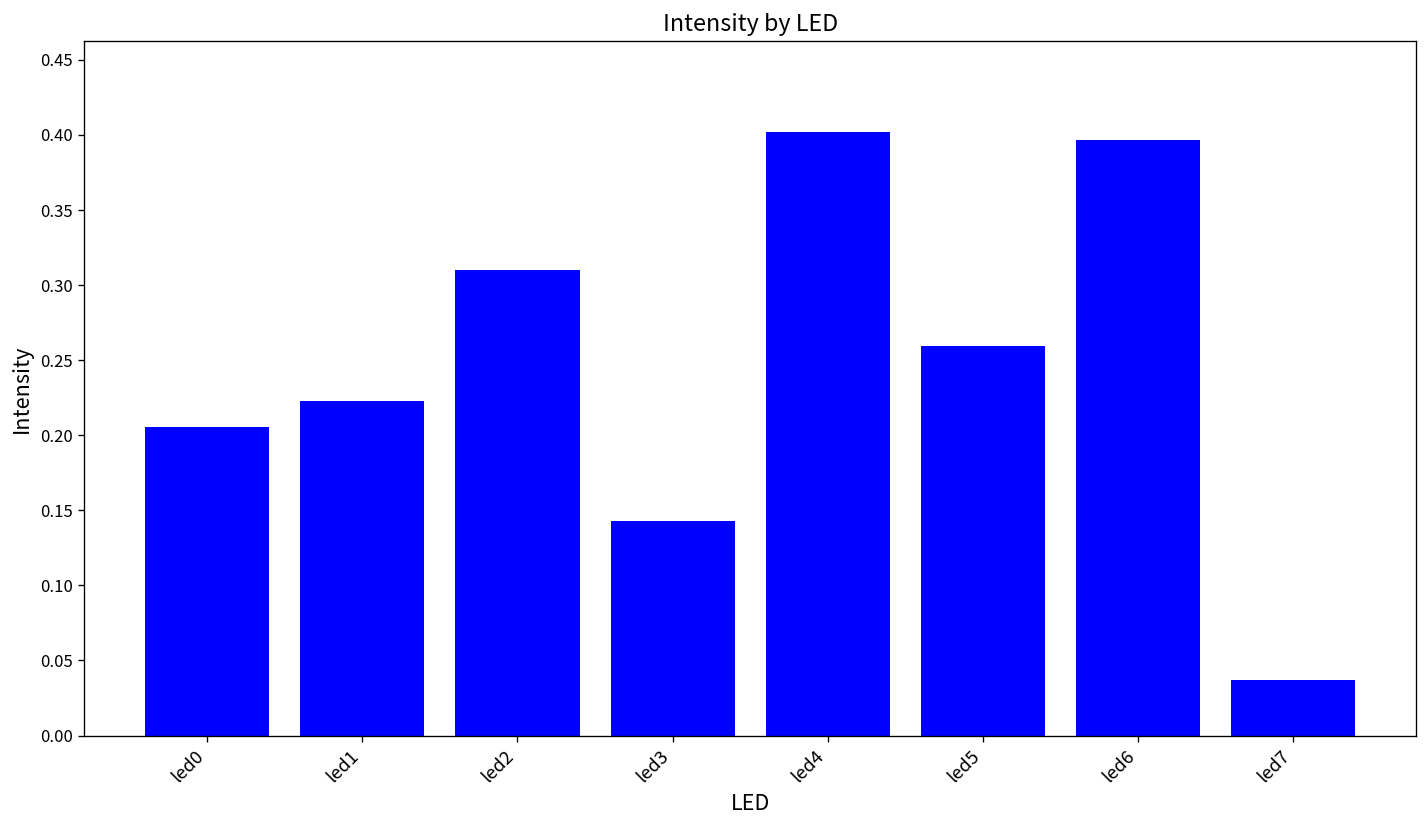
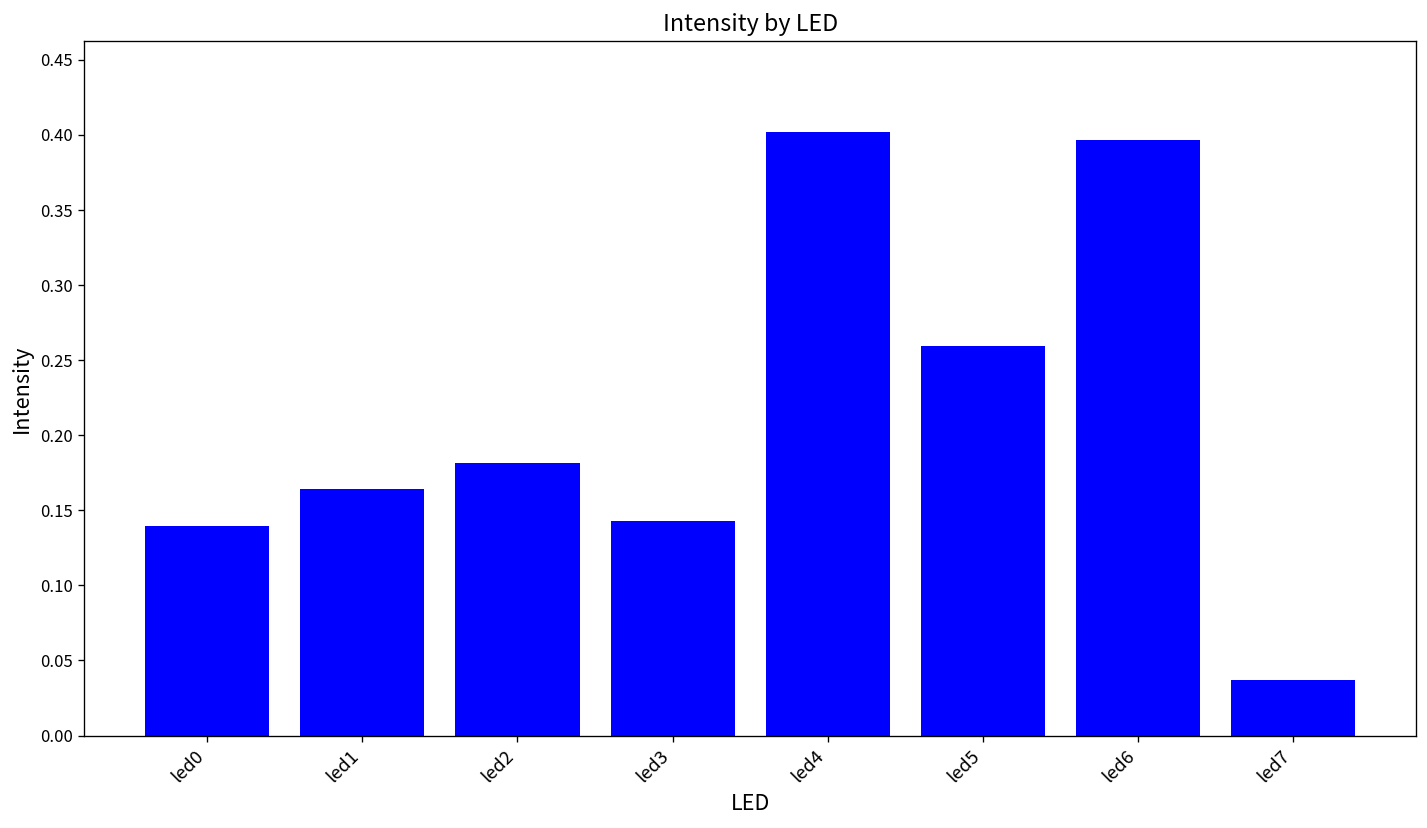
  {
-   "led0": 0.205,
-   "led1": 0.223,
-   "led2": 0.310,
+   "led0": 0.140,
+   "led1": 0.164,
+   "led2": 0.181,
    "led3": 0.143,
    "led4": 0.402,
    "led5": 0.260,
    "led6": 0.396,
    "led7": 0.037
  }
